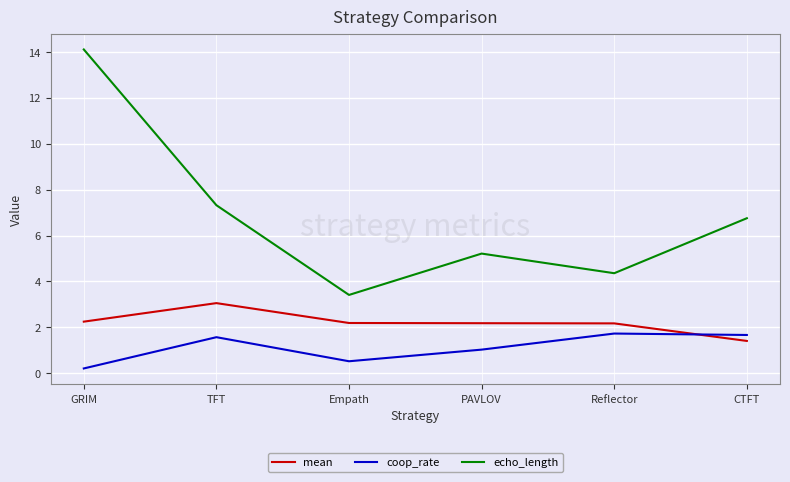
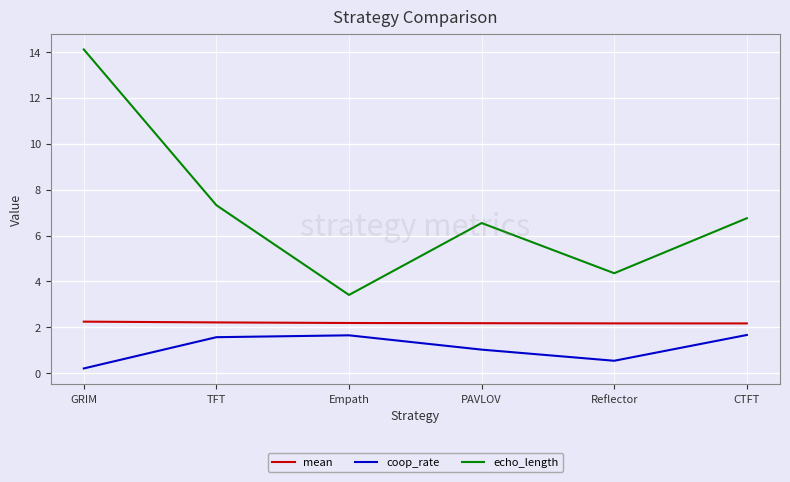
  {
    "mean": {
      "GRIM": 2.2,
-     "TFT": 3.1,
+     "TFT": 2.2,
      "Empath": 2.2,
      "PAVLOV": 2.2,
      "Reflector": 2.2,
-     "CTFT": 1.4
+     "CTFT": 2.2
    },
    "coop_rate": {
      "GRIM": 0.2,
      "TFT": 1.6,
-     "Empath": 0.5,
+     "Empath": 1.7,
      "PAVLOV": 1.0,
-     "Reflector": 1.7,
+     "Reflector": 0.5,
      "CTFT": 1.7
    },
    "echo_length": {
      "GRIM": 14.1,
      "TFT": 7.3,
      "Empath": 3.4,
-     "PAVLOV": 5.2,
+     "PAVLOV": 6.5,
      "Reflector": 4.4,
      "CTFT": 6.8
    }
  }
